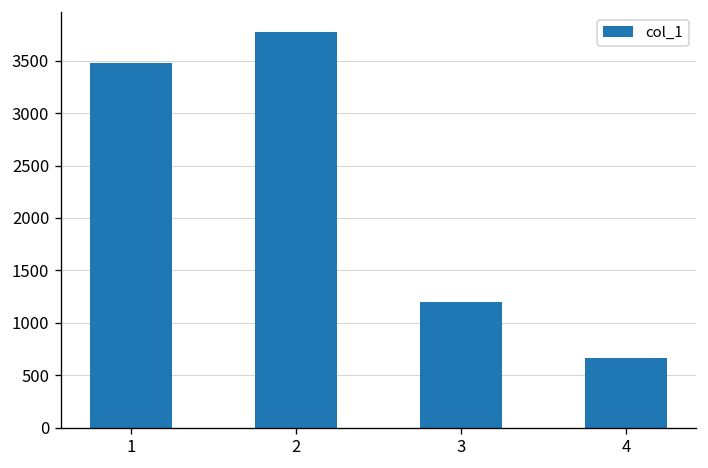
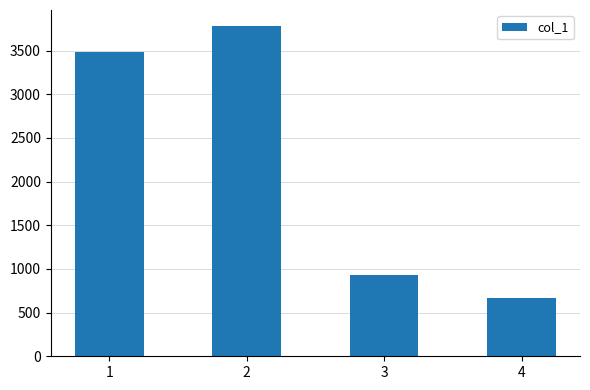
  {
    "1": 3500,
    "2": 3800,
-   "3": 1200,
+   "3": 900,
    "4": 700
  }
